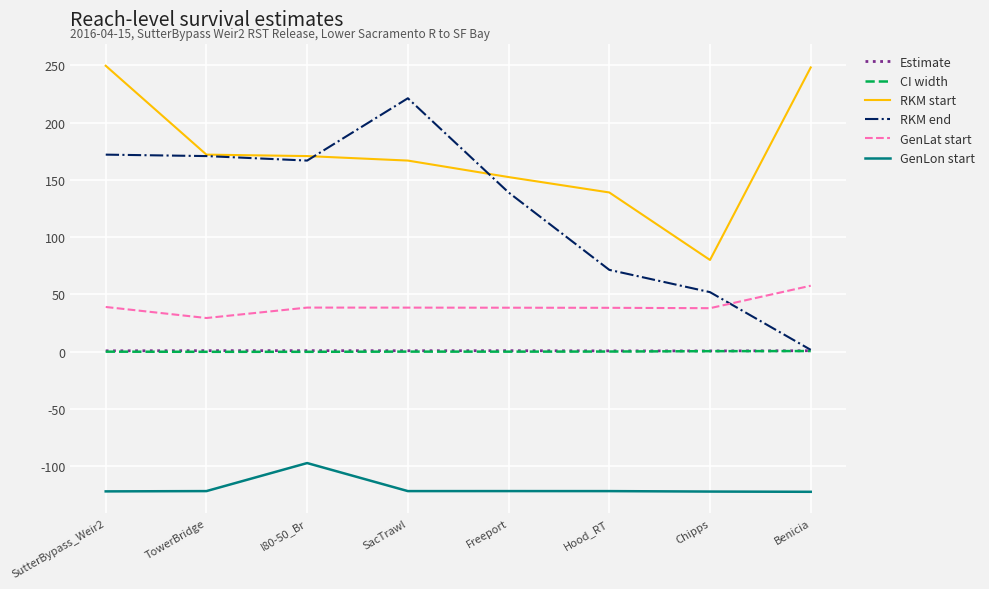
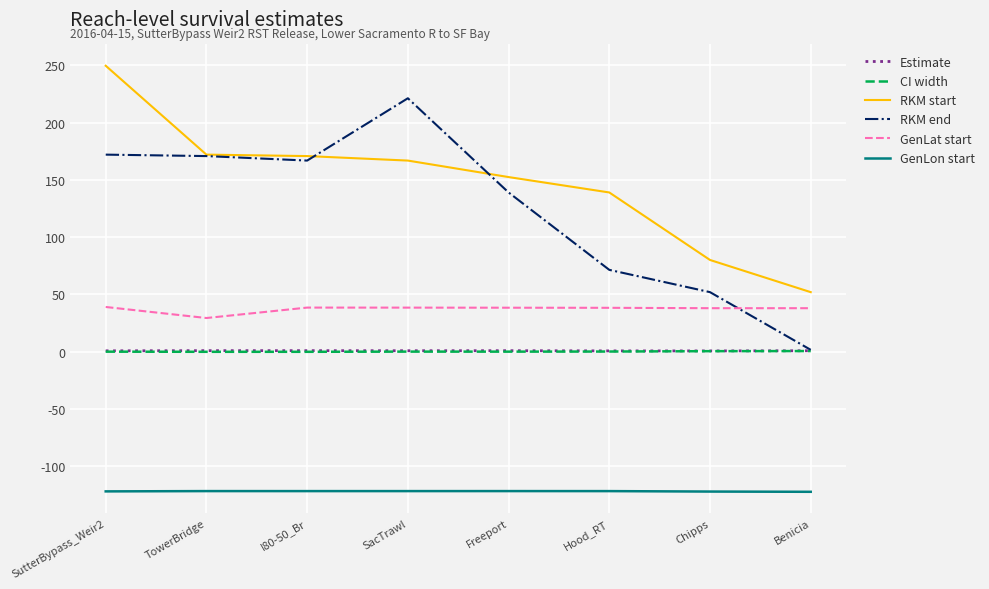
  {
    "RKM start": {
      "SutterBypass_Weir2": 250,
      "I80-50_Br": 171,
      "SacTrawl": 167,
      "Freeport": 152,
      "Hood_RT": 139,
      "Chipps": 80,
-     "Benicia": 248
+     "Benicia": 52
    },
    "RKM end": {
      "SutterBypass_Weir2": 172,
      "I80-50_Br": 167,
      "SacTrawl": 221,
      "Freeport": 139,
      "Hood_RT": 71,
      "Chipps": 52
    },
    "GenLat start": {
      "SutterBypass_Weir2": 39,
      "TowerBridge": 29,
      "I80-50_Br": 39,
      "SacTrawl": 39,
      "Freeport": 38,
      "Hood_RT": 38,
      "Chipps": 38,
-     "Benicia": 58
+     "Benicia": 38
    },
    "GenLon start": {
      "SutterBypass_Weir2": -122,
      "TowerBridge": -122,
-     "I80-50_Br": -97,
+     "I80-50_Br": -122,
      "SacTrawl": -122,
      "Freeport": -122,
      "Hood_RT": -122,
      "Chipps": -122,
      "Benicia": -122
    }
  }
